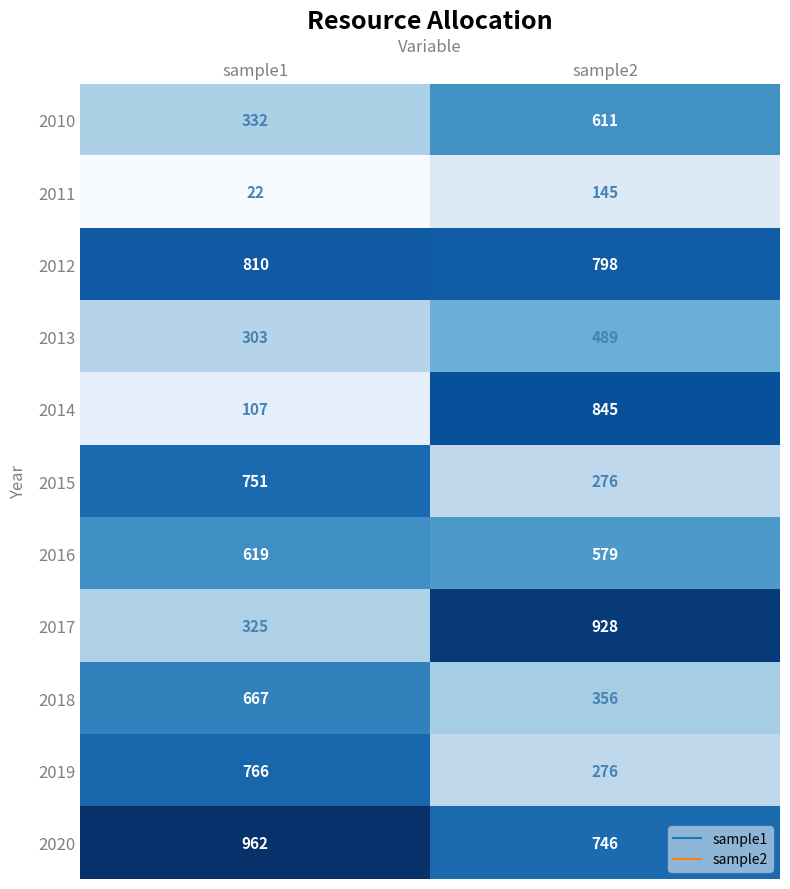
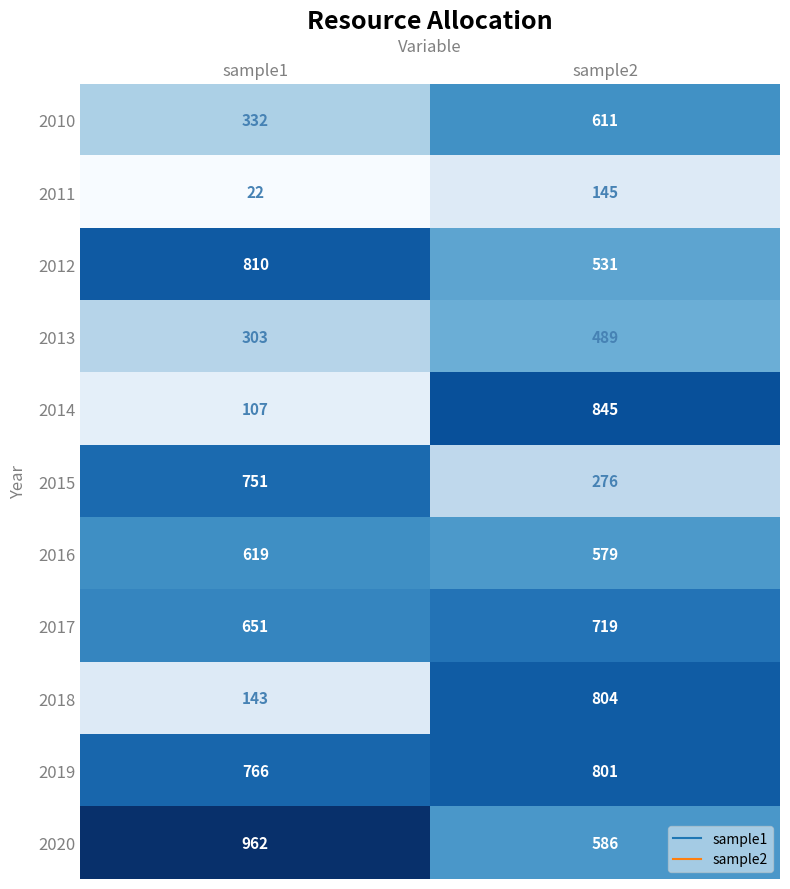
  {
    "2010": {
      "sample1": 332,
      "sample2": 611
    },
    "2011": {
      "sample1": 22,
      "sample2": 145
    },
    "2012": {
      "sample1": 810,
-     "sample2": 798
+     "sample2": 531
    },
    "2013": {
      "sample1": 303
    },
    "2014": {
      "sample1": 107,
      "sample2": 845
    },
    "2015": {
      "sample1": 751,
      "sample2": 276
    },
    "2016": {
      "sample1": 619,
      "sample2": 579
    },
    "2017": {
-     "sample1": 325,
-     "sample2": 928
+     "sample1": 651,
+     "sample2": 719
    },
    "2018": {
-     "sample1": 667,
-     "sample2": 356
+     "sample1": 143,
+     "sample2": 804
    },
    "2019": {
      "sample1": 766,
-     "sample2": 276
+     "sample2": 801
    },
    "2020": {
      "sample1": 962,
-     "sample2": 746
+     "sample2": 586
    }
  }
